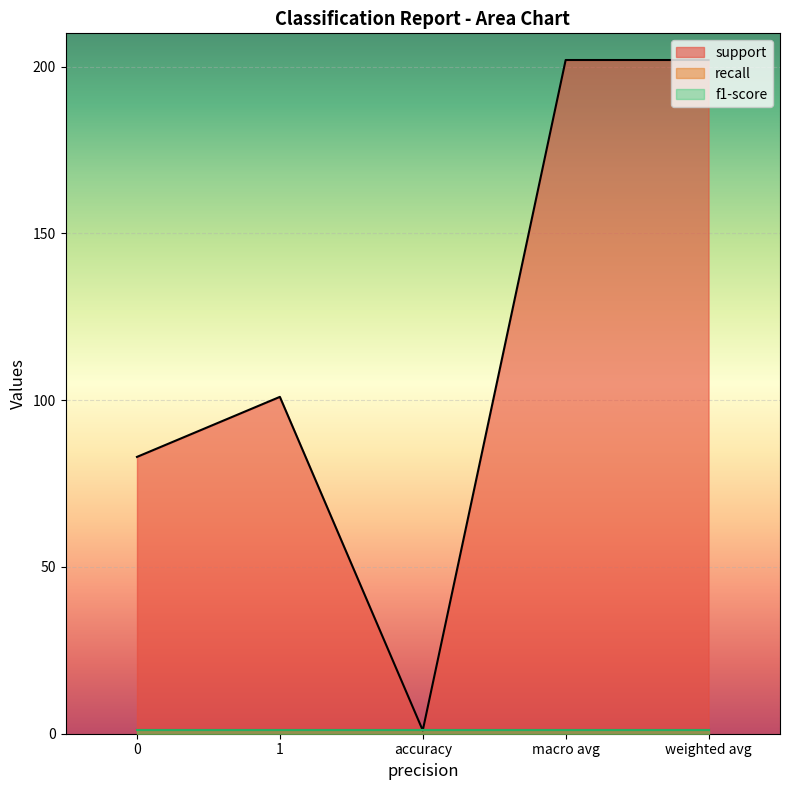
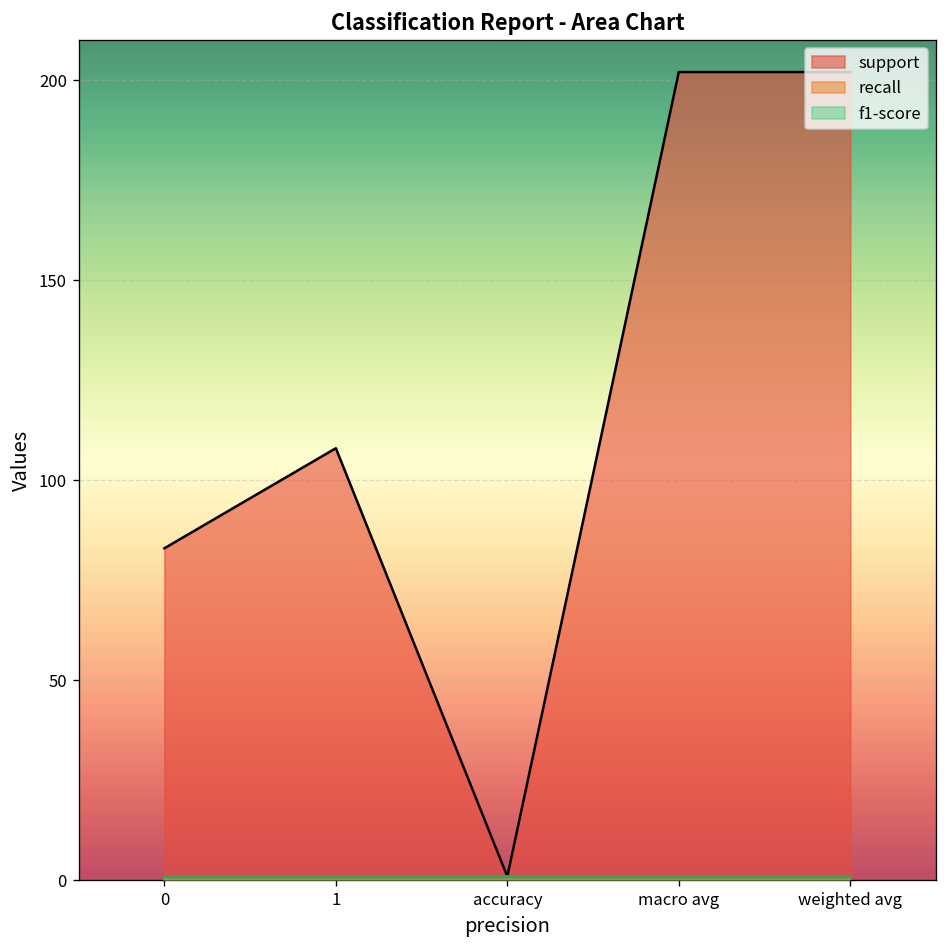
  {
    "support": {
      "0": 83,
-     "1": 101,
+     "1": 108,
      "macro avg": 202
    },
    "f1-score": {
      "0": 1,
      "1": 1,
      "macro avg": 1,
      "weighted avg": 1
    }
  }
